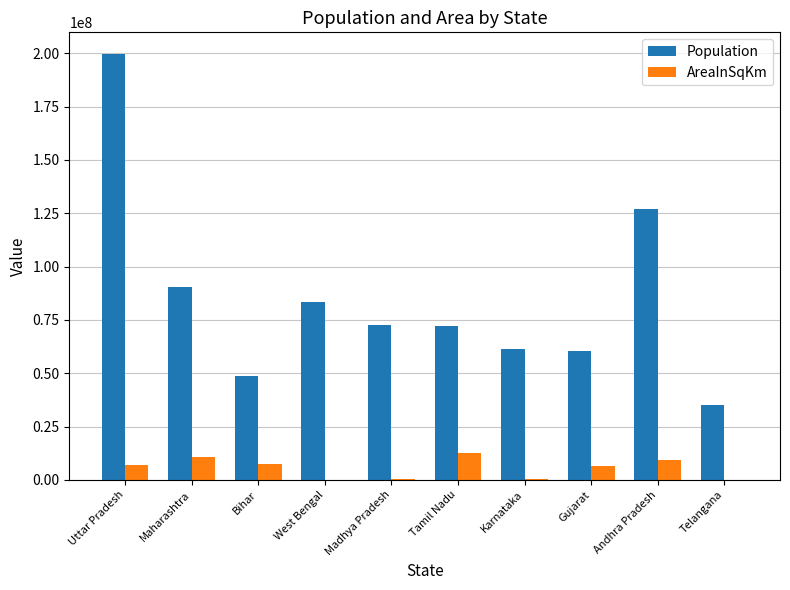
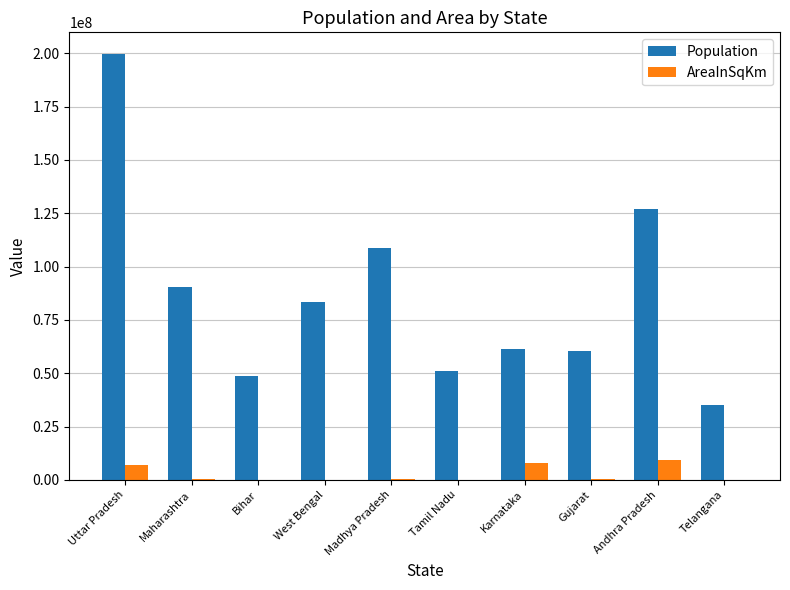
  {
    "Population": {
      "Uttar Pradesh": 200000000,
      "Maharashtra": 91000000,
      "Bihar": 49000000,
      "West Bengal": 83000000,
-     "Madhya Pradesh": 73000000,
-     "Tamil Nadu": 72000000,
+     "Madhya Pradesh": 109000000,
+     "Tamil Nadu": 51000000,
      "Karnataka": 61000000,
      "Gujarat": 60000000,
      "Andhra Pradesh": 127000000,
      "Telangana": 35000000
    },
    "AreaInSqKm": {
      "Uttar Pradesh": 7000000,
-     "Maharashtra": 11000000,
-     "Bihar": 7000000,
-     "Tamil Nadu": 13000000,
-     "Karnataka": 0,
-     "Gujarat": 7000000,
+     "Maharashtra": 0,
+     "Bihar": 0,
+     "Tamil Nadu": 0,
+     "Karnataka": 8000000,
+     "Gujarat": 0,
      "Andhra Pradesh": 9000000
    }
  }
